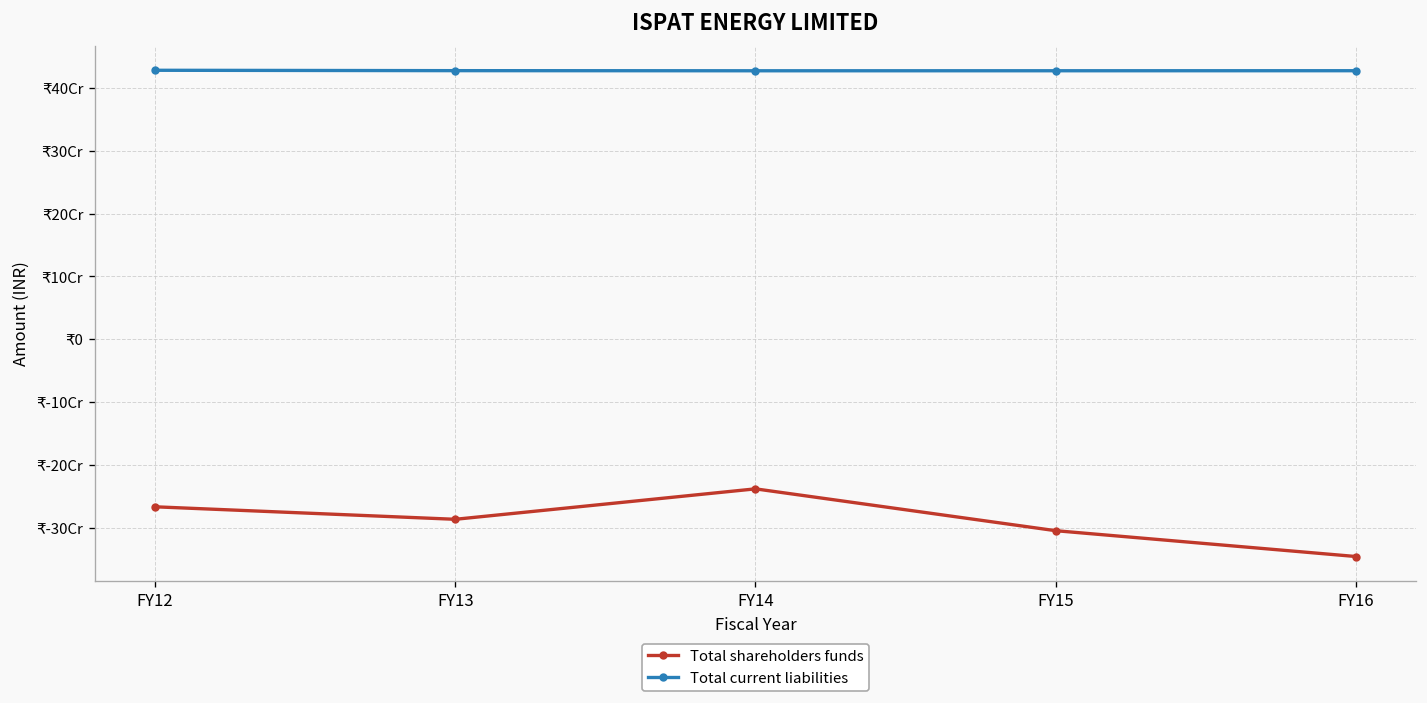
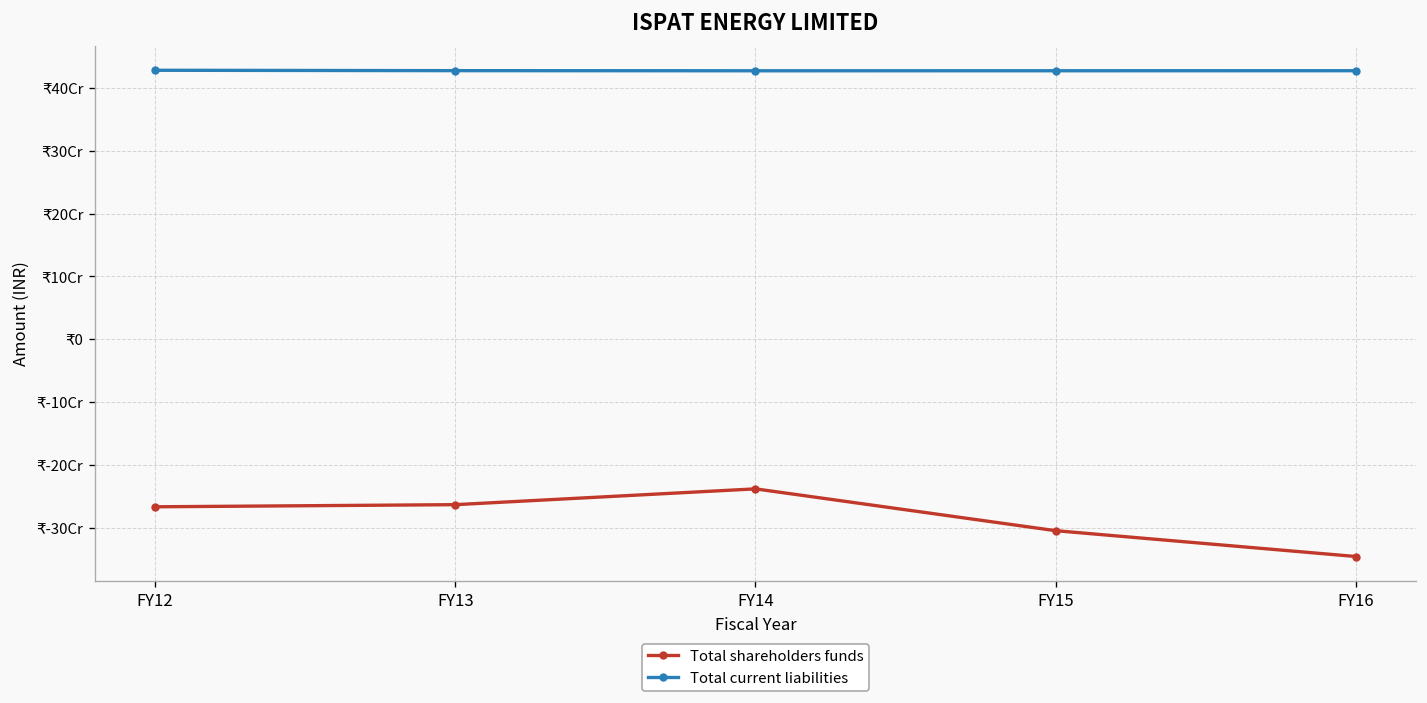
  {
    "Total shareholders funds": {
      "FY12": "₹-27Cr",
-     "FY13": "₹-29Cr",
+     "FY13": "₹-26Cr",
      "FY14": "₹-24Cr",
      "FY15": "₹-30Cr",
      "FY16": "₹-35Cr"
    },
    "Total current liabilities": {
      "FY12": "₹43Cr",
      "FY13": "₹43Cr",
      "FY14": "₹43Cr",
      "FY15": "₹43Cr",
      "FY16": "₹43Cr"
    }
  }
